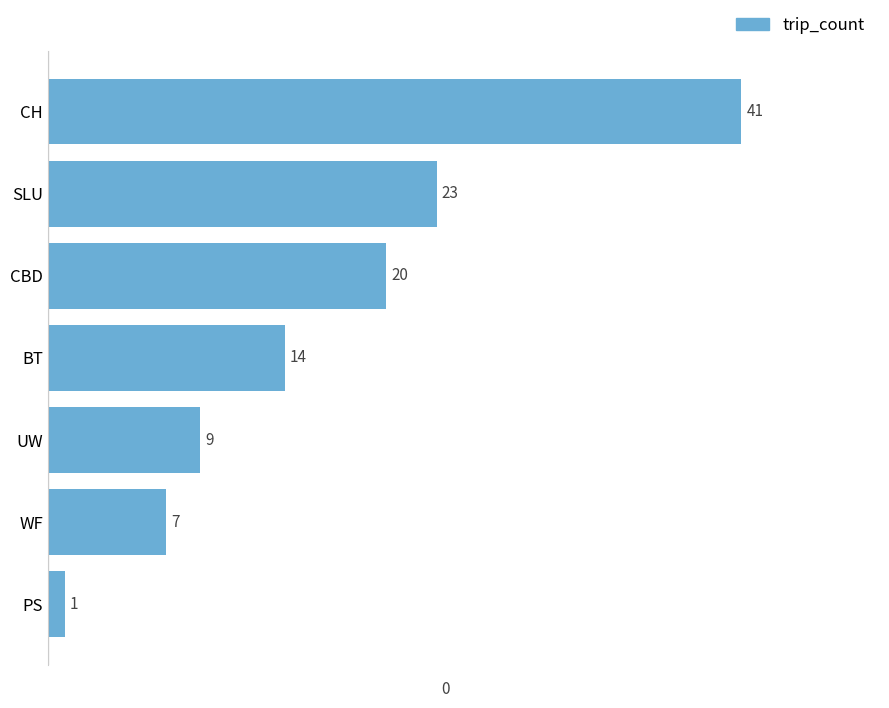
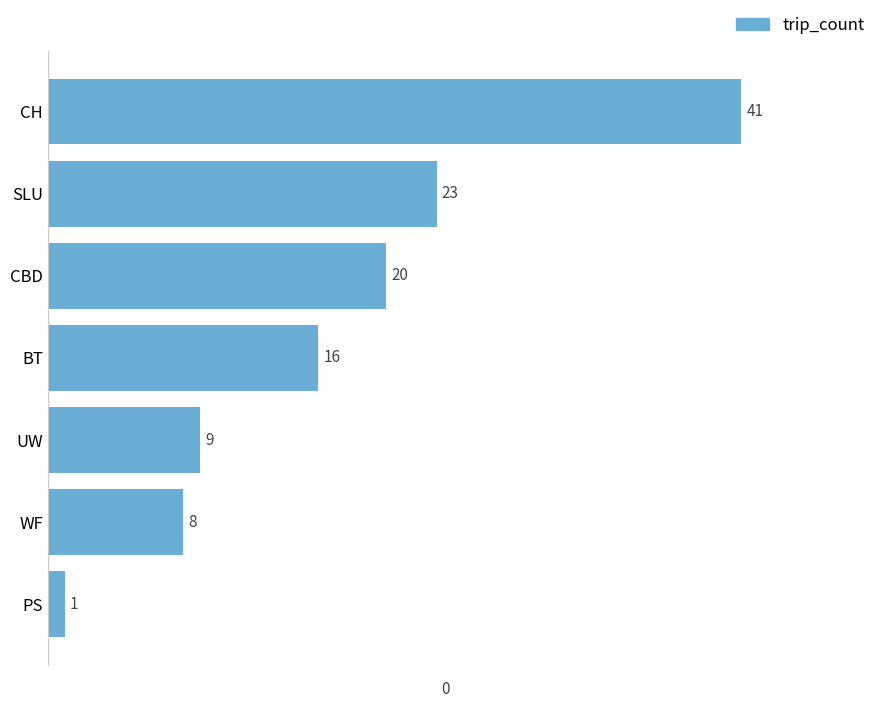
  {
    "CH": 41,
    "SLU": 23,
    "CBD": 20,
-   "BT": 14,
+   "BT": 16,
    "UW": 9,
-   "WF": 7,
+   "WF": 8,
    "PS": 1
  }
